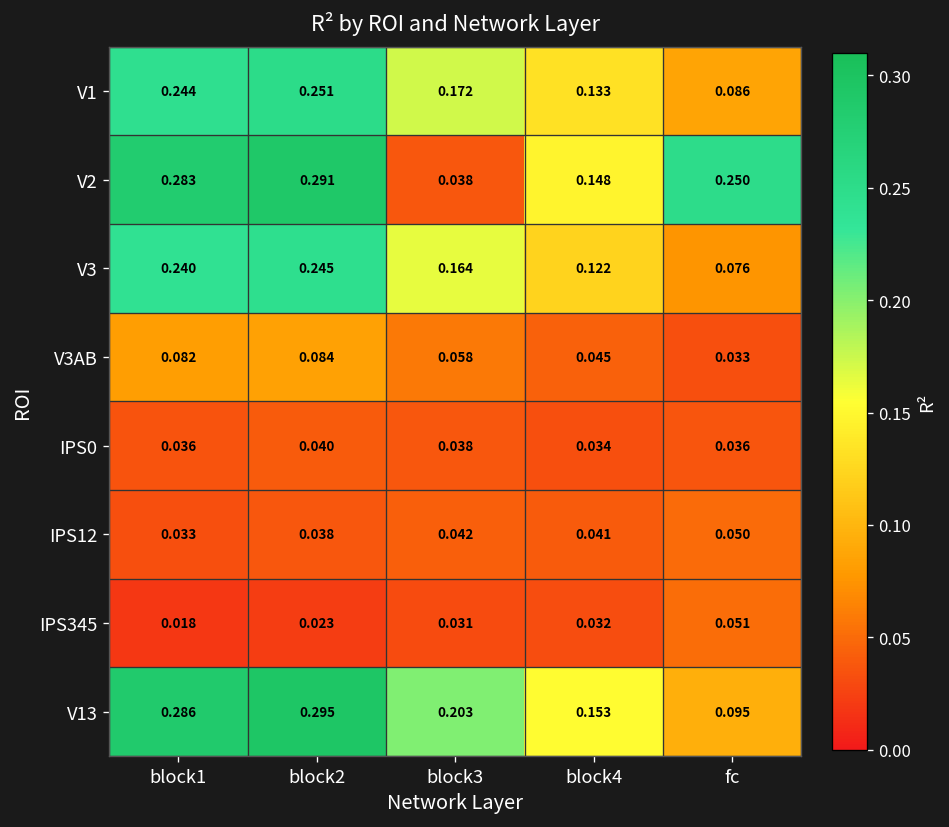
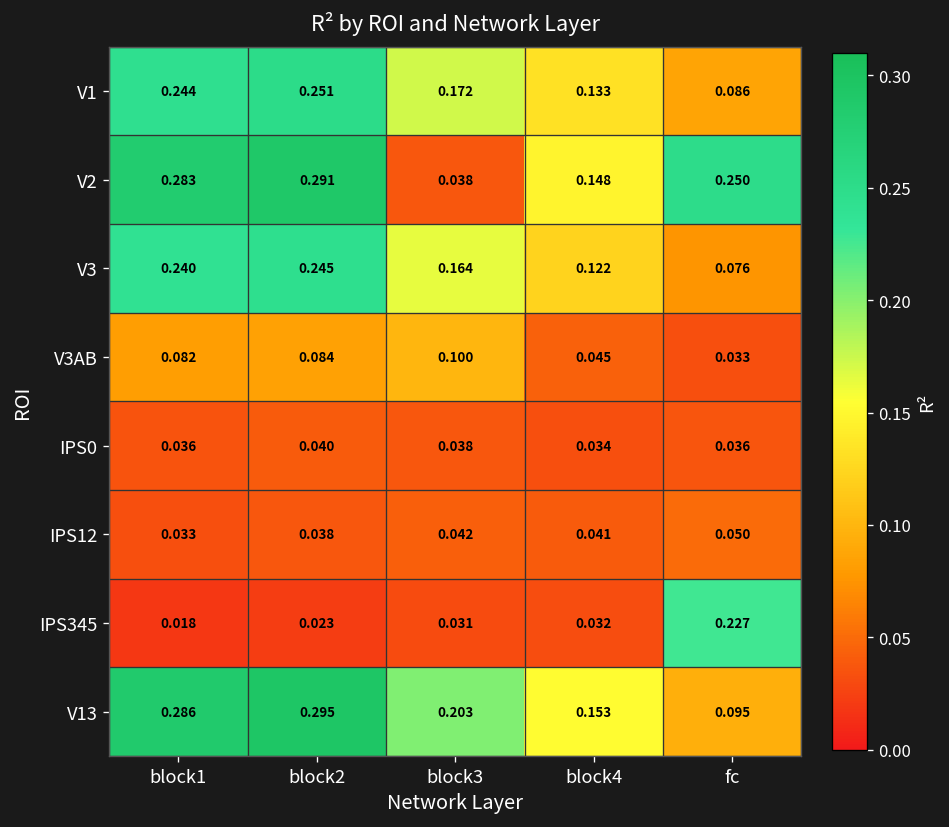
  {
    "V1": {
      "block1": 0.244,
      "block2": 0.251,
      "block3": 0.172,
      "block4": 0.133,
      "fc": 0.086
    },
    "V2": {
      "block1": 0.283,
      "block2": 0.291,
      "block3": 0.038,
      "block4": 0.148,
      "fc": 0.250
    },
    "V3": {
      "block1": 0.240,
      "block2": 0.245,
      "block3": 0.164,
      "block4": 0.122,
      "fc": 0.076
    },
    "V3AB": {
      "block1": 0.082,
      "block2": 0.084,
-     "block3": 0.058,
+     "block3": 0.100,
      "block4": 0.045,
      "fc": 0.033
    },
    "IPS0": {
      "block1": 0.036,
      "block2": 0.040,
      "block3": 0.038,
      "block4": 0.034,
      "fc": 0.036
    },
    "IPS12": {
      "block1": 0.033,
      "block2": 0.038,
      "block3": 0.042,
      "block4": 0.041,
      "fc": 0.050
    },
    "IPS345": {
      "block1": 0.018,
      "block2": 0.023,
      "block3": 0.031,
      "block4": 0.032,
-     "fc": 0.051
+     "fc": 0.227
    },
    "V13": {
      "block1": 0.286,
      "block2": 0.295,
      "block3": 0.203,
      "block4": 0.153,
      "fc": 0.095
    }
  }
